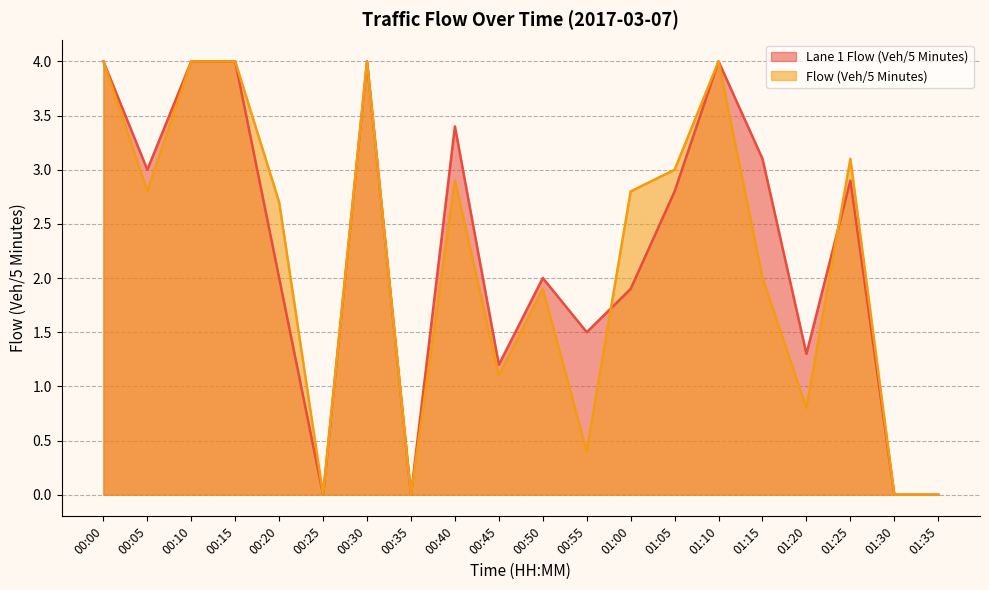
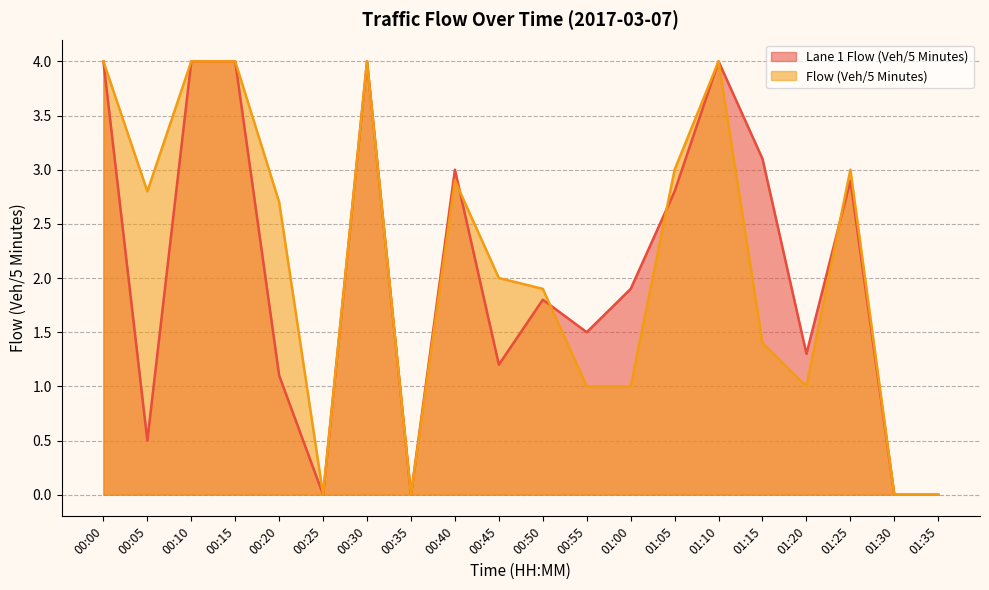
  {
    "Lane 1 Flow (Veh/5 Minutes)": {
-     "00:05": 3.0,
-     "00:20": 2.0,
-     "00:40": 3.4,
+     "00:05": 0.5,
+     "00:20": 1.1,
+     "00:40": 3.0,
      "00:45": 1.2,
-     "00:50": 2.0,
+     "00:50": 1.8,
      "00:55": 1.5,
      "01:00": 1.9,
      "01:05": 2.8,
      "01:15": 3.1,
      "01:20": 1.3,
      "01:25": 2.9
    },
    "Flow (Veh/5 Minutes)": {
      "00:05": 2.8,
      "00:20": 2.7,
      "00:40": 2.9,
-     "00:45": 1.1,
+     "00:45": 2.0,
      "00:50": 1.9,
-     "00:55": 0.4,
-     "01:00": 2.8,
+     "00:55": 1.0,
+     "01:00": 1.0,
      "01:05": 3.0,
-     "01:15": 2.0,
-     "01:20": 0.8,
-     "01:25": 3.1
+     "01:15": 1.4,
+     "01:20": 1.0,
+     "01:25": 3.0
    }
  }
